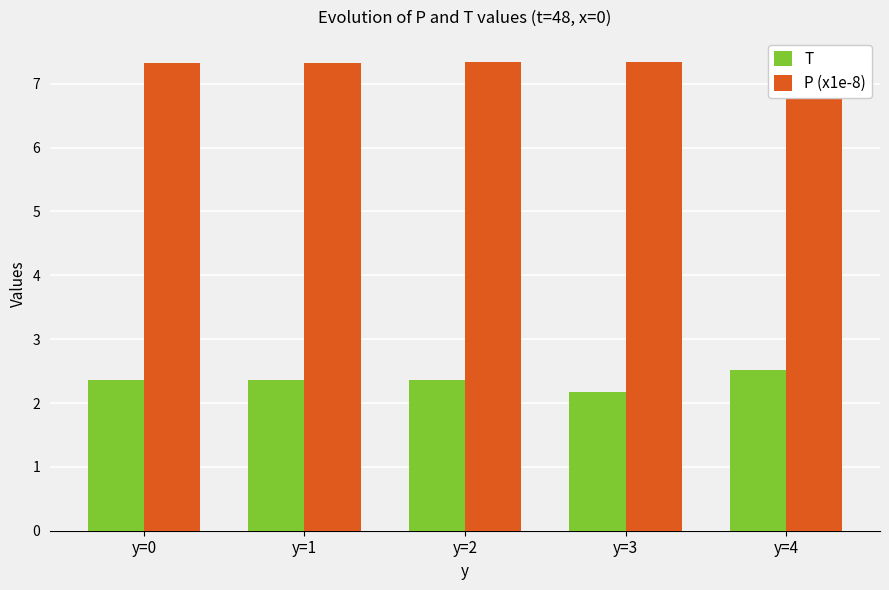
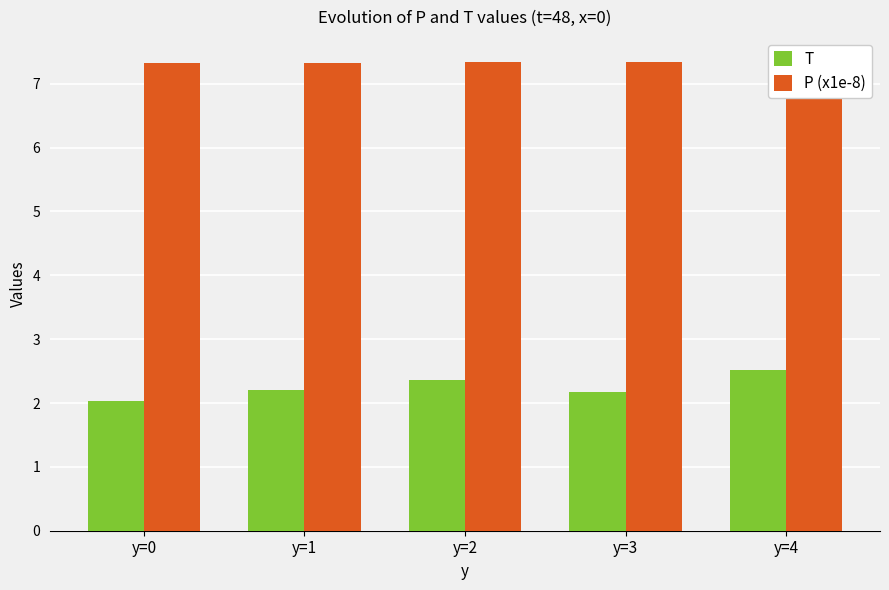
  {
    "T": {
-     "y=0": 2.4,
-     "y=1": 2.4,
+     "y=0": 2.0,
+     "y=1": 2.2,
      "y=2": 2.4,
      "y=3": 2.2,
      "y=4": 2.5
    },
    "P (x1e-8)": {
      "y=0": 7.3,
      "y=1": 7.3,
      "y=2": 7.3,
      "y=3": 7.3
    }
  }
